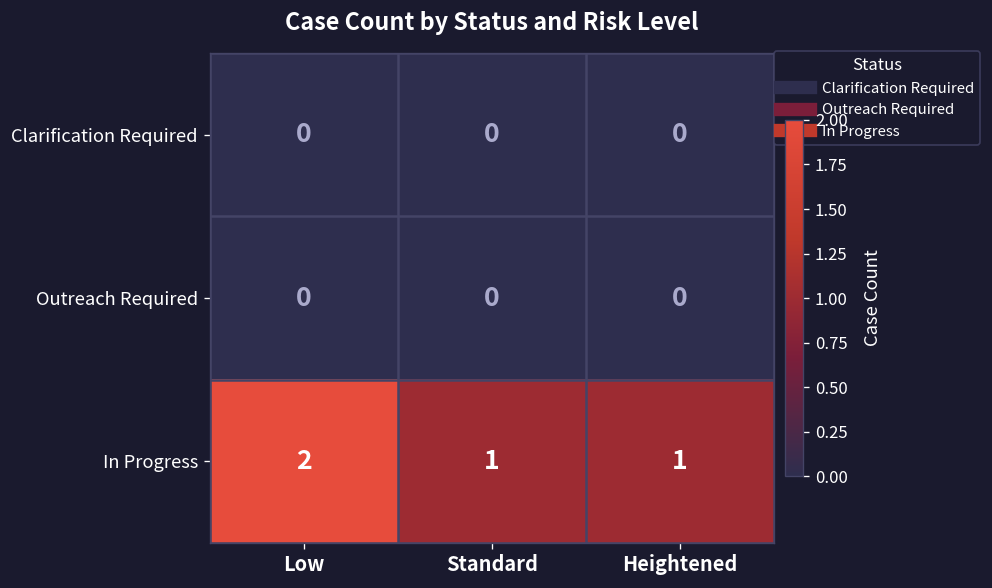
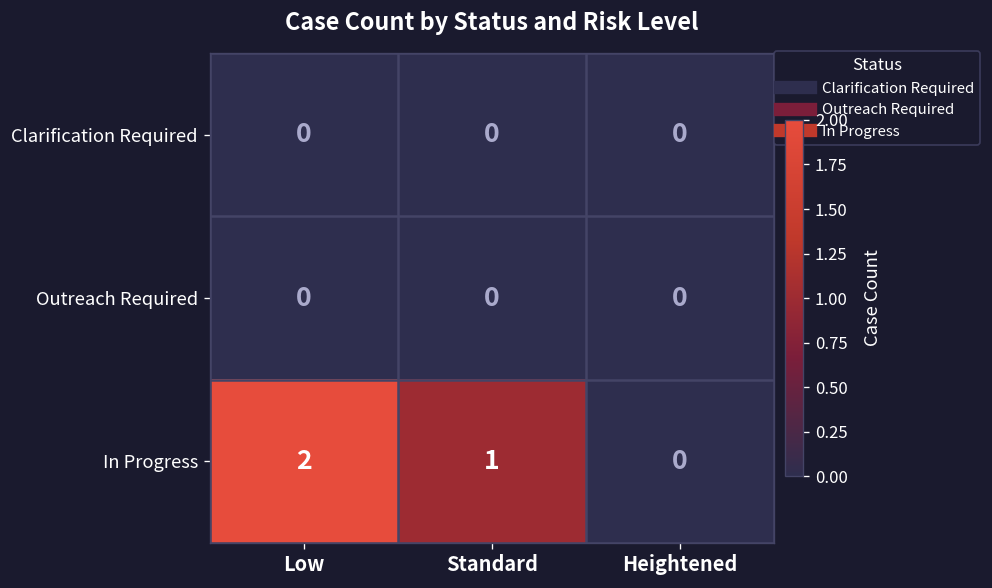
  {
    "Clarification Required": {
      "Low": 0,
      "Standard": 0,
      "Heightened": 0
    },
    "Outreach Required": {
      "Low": 0,
      "Standard": 0,
      "Heightened": 0
    },
    "In Progress": {
      "Low": 2,
      "Standard": 1,
-     "Heightened": 1
+     "Heightened": 0
    }
  }
